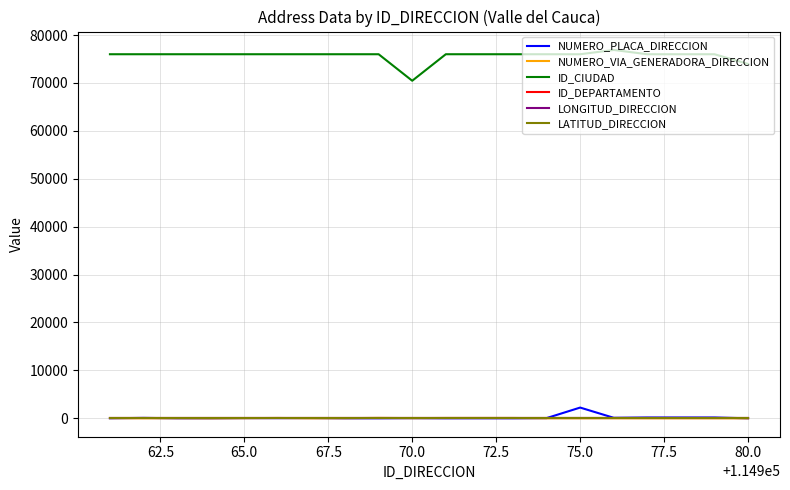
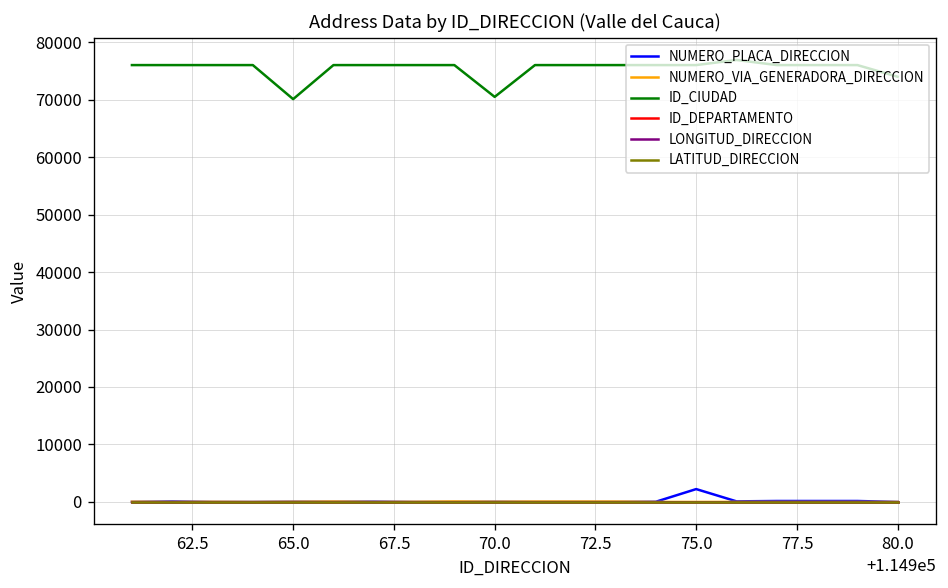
  {
    "NUMERO_PLACA_DIRECCION": {
      "75.0": 2000
    },
    "LATITUD_DIRECCION": {
      "75.0": 0
    },
    "ID_CIUDAD": {
-     "65.0": 76000,
+     "65.0": 70000,
      "70.0": 70000
    }
  }
